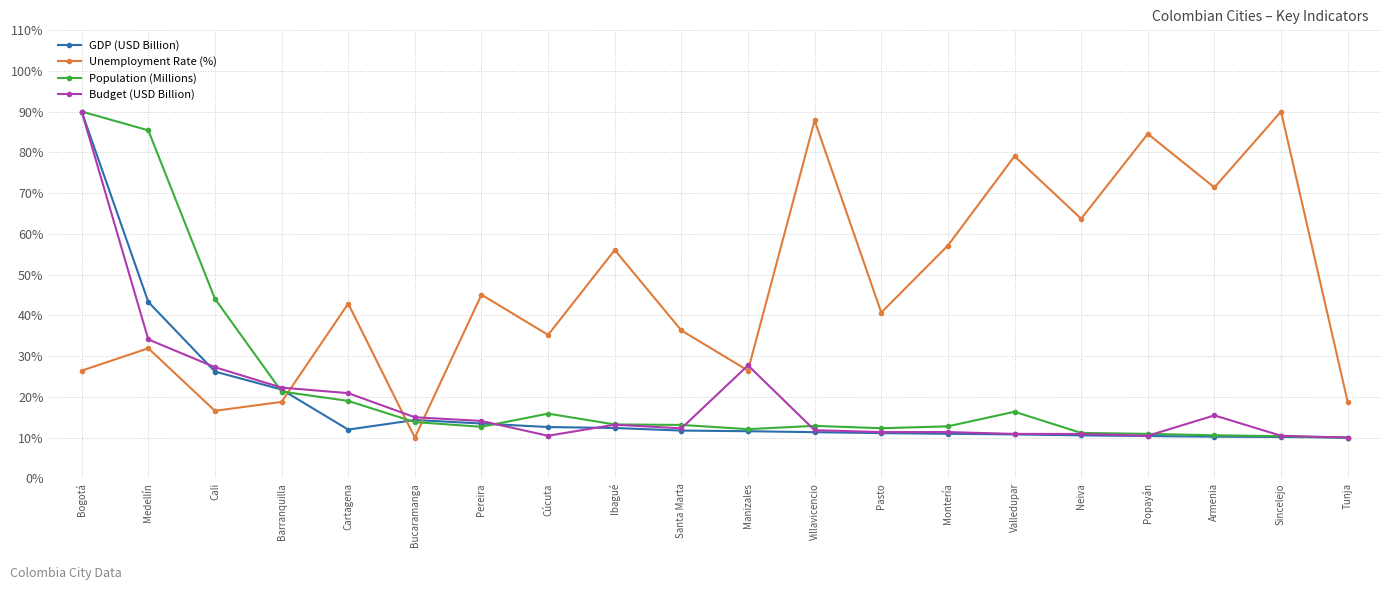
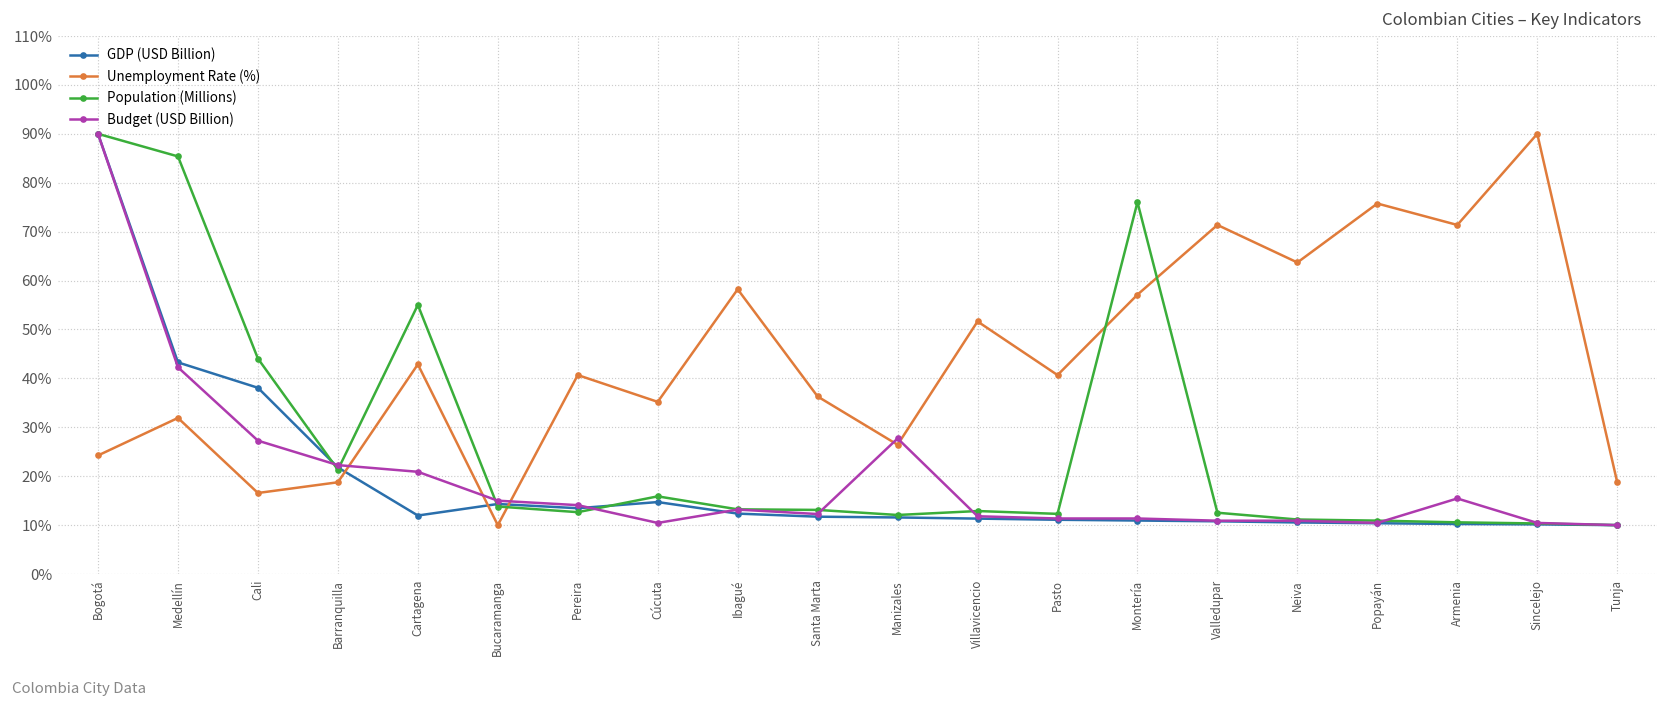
  {
    "GDP (USD Billion)": {
      "Medellín": "43%",
-     "Cali": "26%",
+     "Cali": "38%",
      "Cartagena": "12%",
-     "Cúcuta": "13%",
+     "Cúcuta": "15%",
      "Ibagué": "12%"
    },
    "Unemployment Rate (%)": {
-     "Bogotá": "26%",
+     "Bogotá": "24%",
      "Medellín": "32%",
      "Cali": "17%",
      "Barranquilla": "19%",
      "Cartagena": "43%",
      "Bucaramanga": "10%",
-     "Pereira": "45%",
+     "Pereira": "41%",
      "Cúcuta": "35%",
-     "Ibagué": "56%",
+     "Ibagué": "58%",
      "Santa Marta": "36%",
      "Manizales": "26%",
-     "Villavicencio": "88%",
+     "Villavicencio": "52%",
      "Pasto": "41%",
      "Montería": "57%",
-     "Valledupar": "79%",
+     "Valledupar": "71%",
      "Neiva": "64%",
-     "Popayán": "85%",
+     "Popayán": "76%",
      "Armenia": "71%",
      "Sincelejo": "90%",
      "Tunja": "19%"
    },
    "Population (Millions)": {
      "Medellín": "85%",
      "Cali": "44%",
-     "Cartagena": "19%",
+     "Cartagena": "55%",
      "Pereira": "13%",
      "Cúcuta": "16%",
      "Santa Marta": "13%",
      "Villavicencio": "13%",
      "Pasto": "12%",
-     "Montería": "13%",
-     "Valledupar": "16%"
+     "Montería": "76%",
+     "Valledupar": "13%"
    },
    "Budget (USD Billion)": {
-     "Medellín": "34%",
+     "Medellín": "42%",
      "Cali": "27%",
      "Cartagena": "21%",
      "Bucaramanga": "15%",
      "Cúcuta": "10%",
      "Manizales": "28%",
      "Armenia": "15%"
    }
  }
